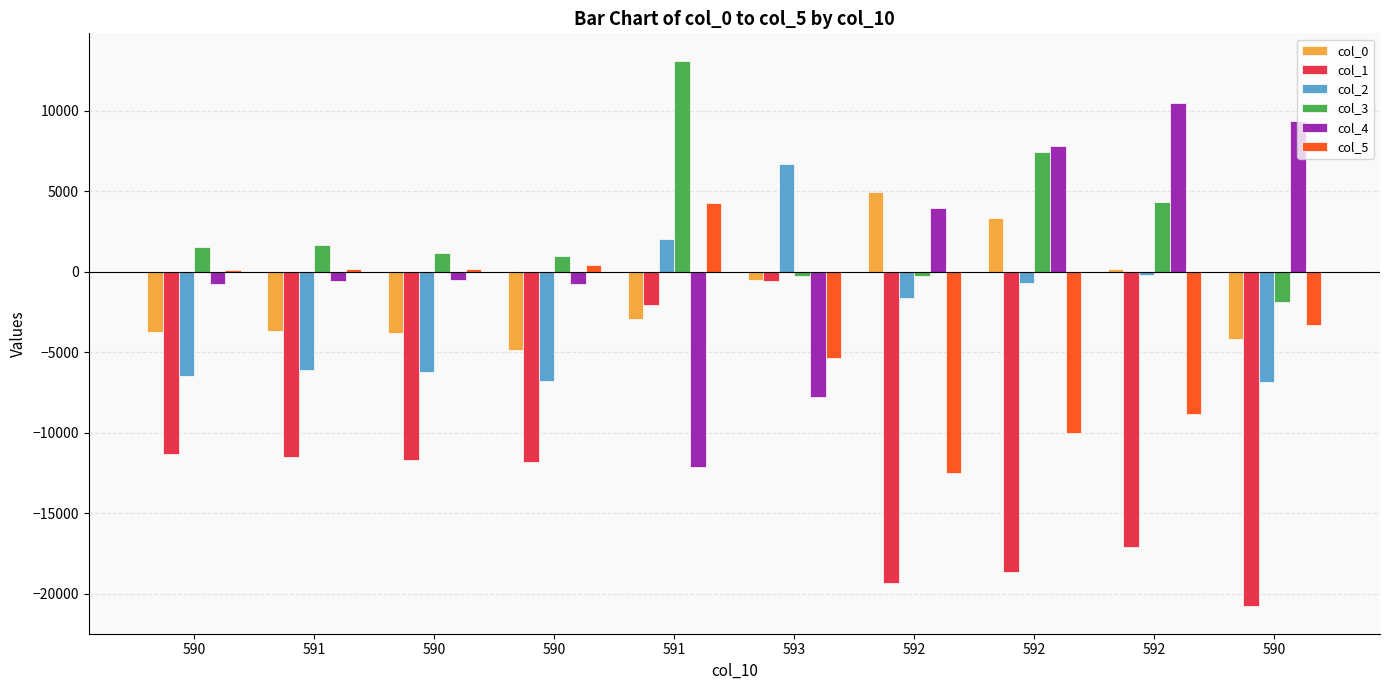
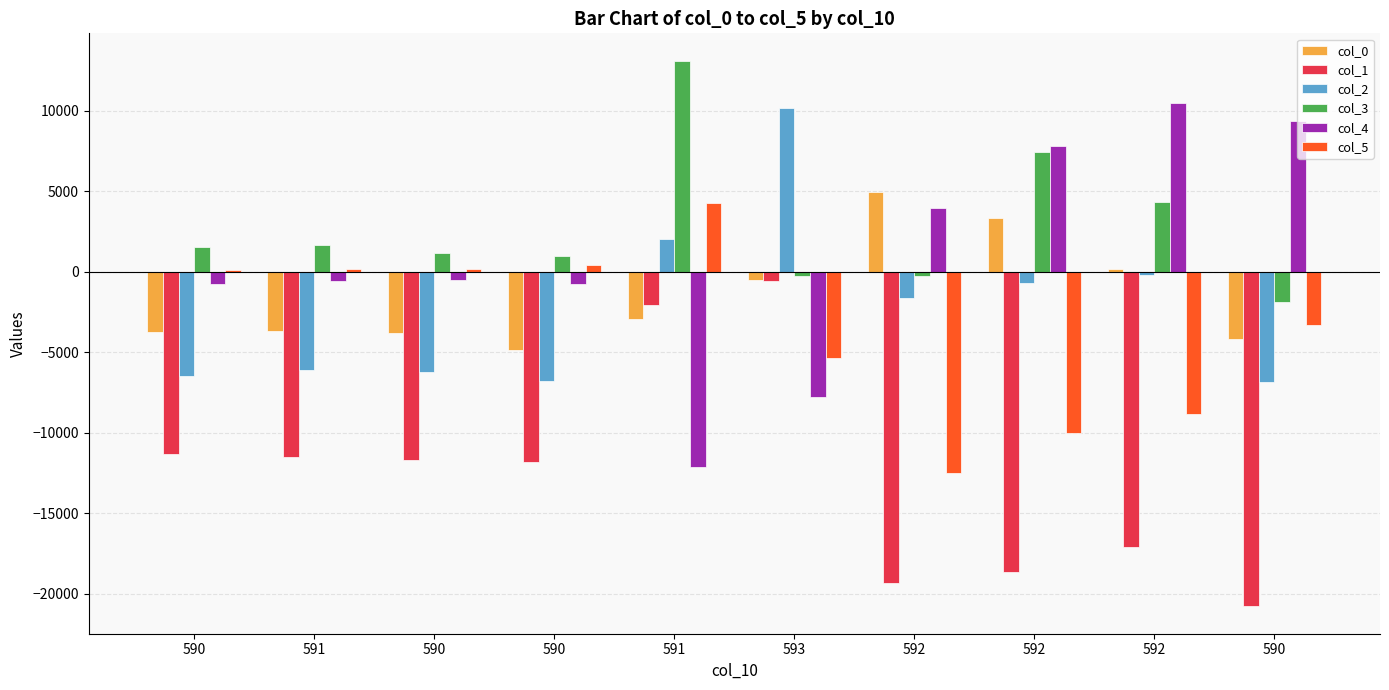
  {
    "col_0": {
      "593": -500
    },
    "col_2": {
-     "593": 6700
+     "593": 10200
    },
    "col_3": {
      "593": -200
    },
    "col_4": {
      "593": -7800
    }
  }
